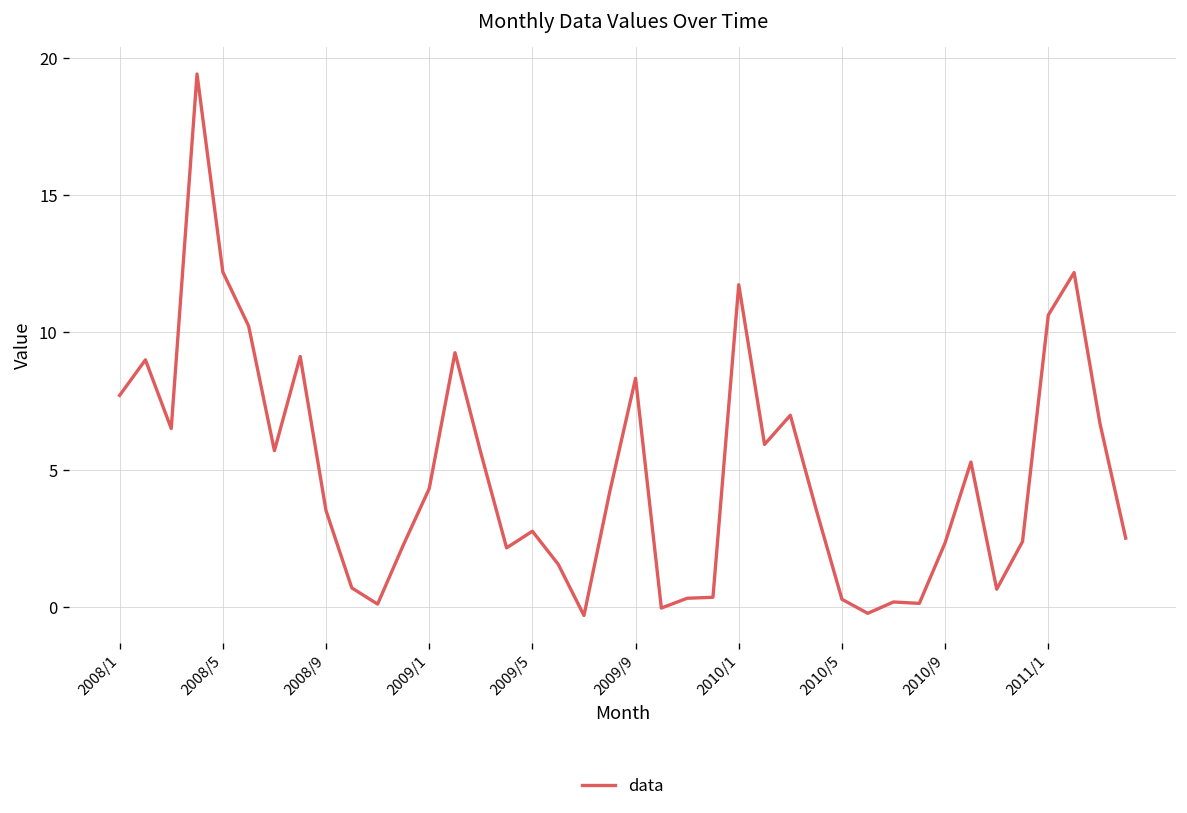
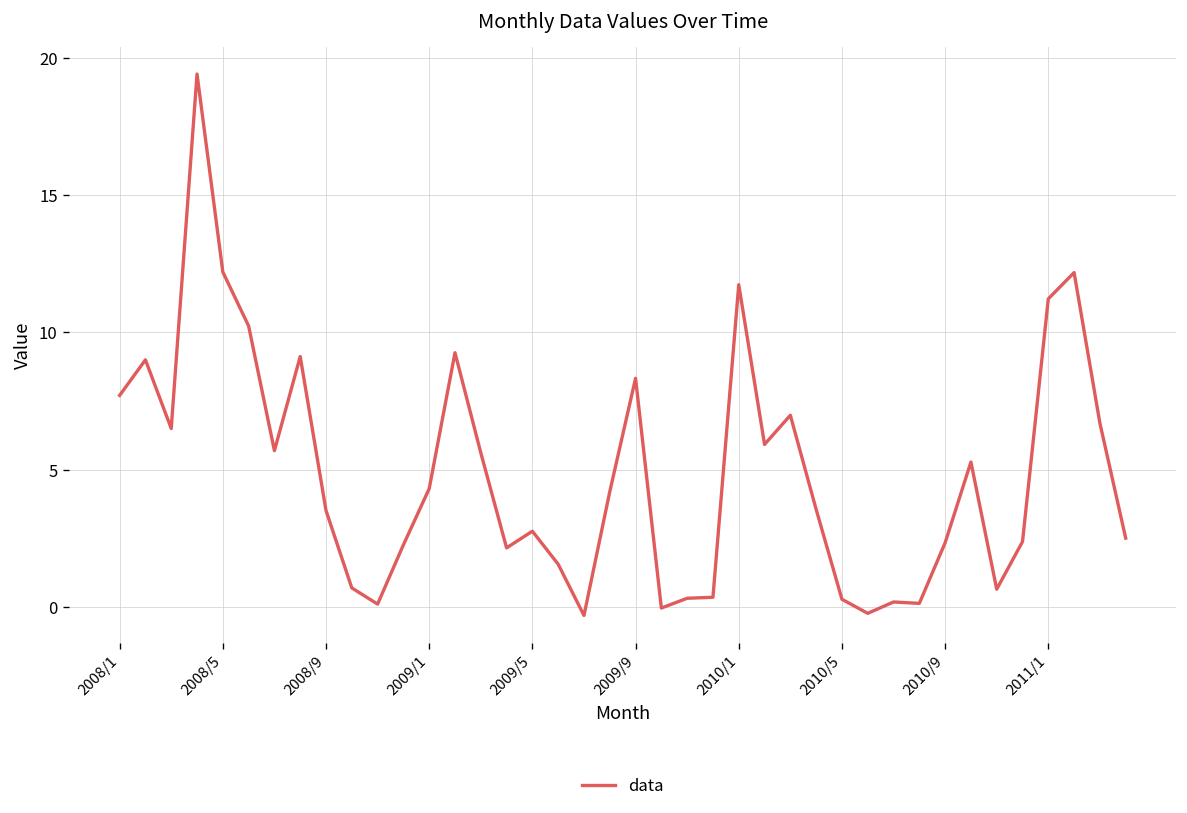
  {
    "2008/1": 7.7,
    "2008/5": 12.2,
    "2008/9": 3.5,
    "2009/1": 4.3,
    "2009/5": 2.8,
    "2009/9": 8.3,
    "2010/1": 11.7,
    "2010/5": 0.3,
    "2010/9": 2.3,
-   "2011/1": 10.6
+   "2011/1": 11.2
  }
